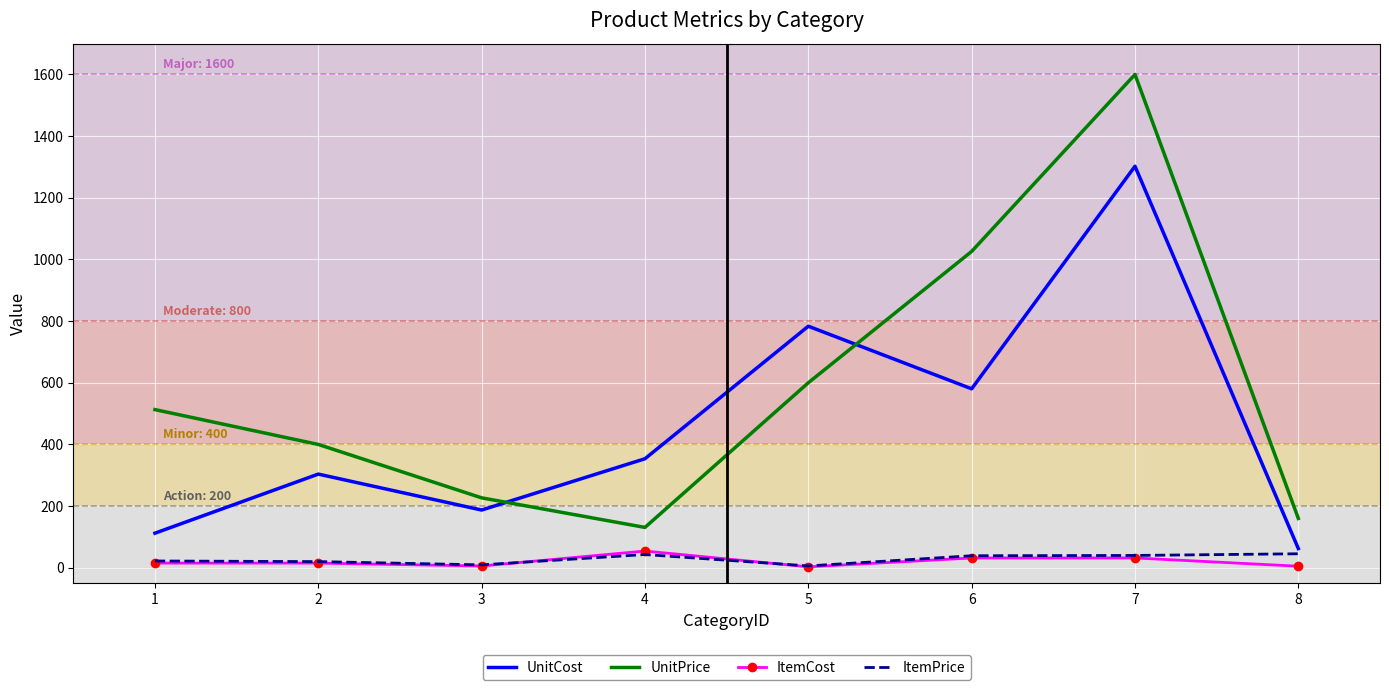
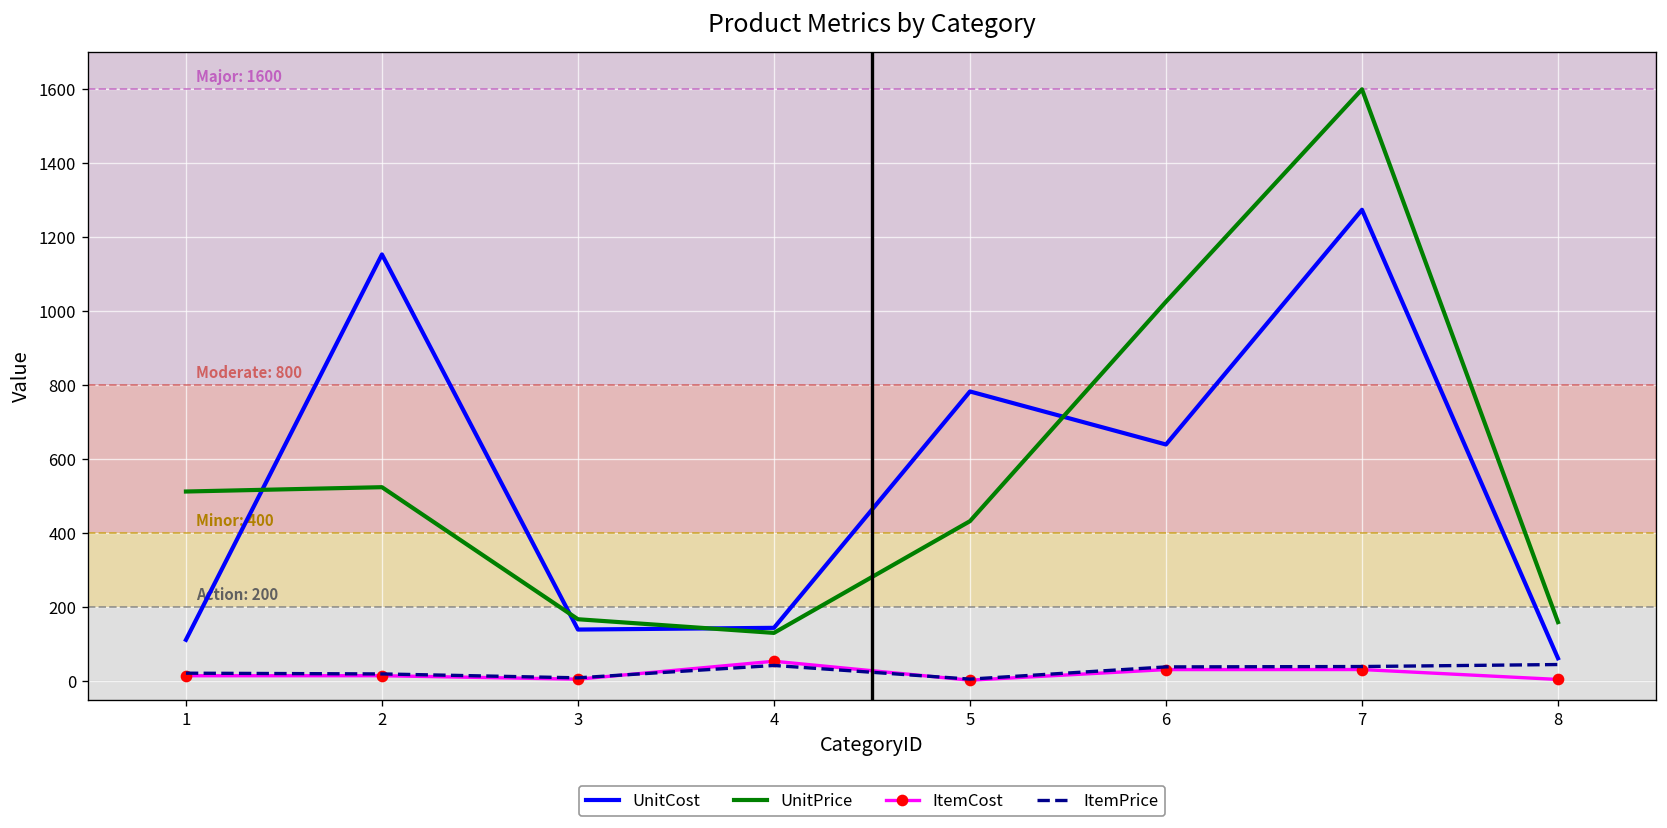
  {
    "UnitCost": {
      "1": 110,
-     "2": 300,
-     "3": 190,
-     "4": 350,
+     "2": 1150,
+     "3": 140,
+     "4": 140,
      "5": 780,
-     "6": 580,
-     "7": 1300,
+     "6": 640,
+     "7": 1270,
      "8": 60
    },
    "UnitPrice": {
-     "2": 400,
-     "3": 230,
+     "2": 520,
+     "3": 170,
      "4": 130,
-     "5": 600,
+     "5": 430,
      "6": 1030,
      "7": 1600,
      "8": 160
    },
    "ItemCost": {
      "4": 50,
      "8": 10
    },
    "ItemPrice": {
      "4": 40,
      "8": 50
    }
  }
